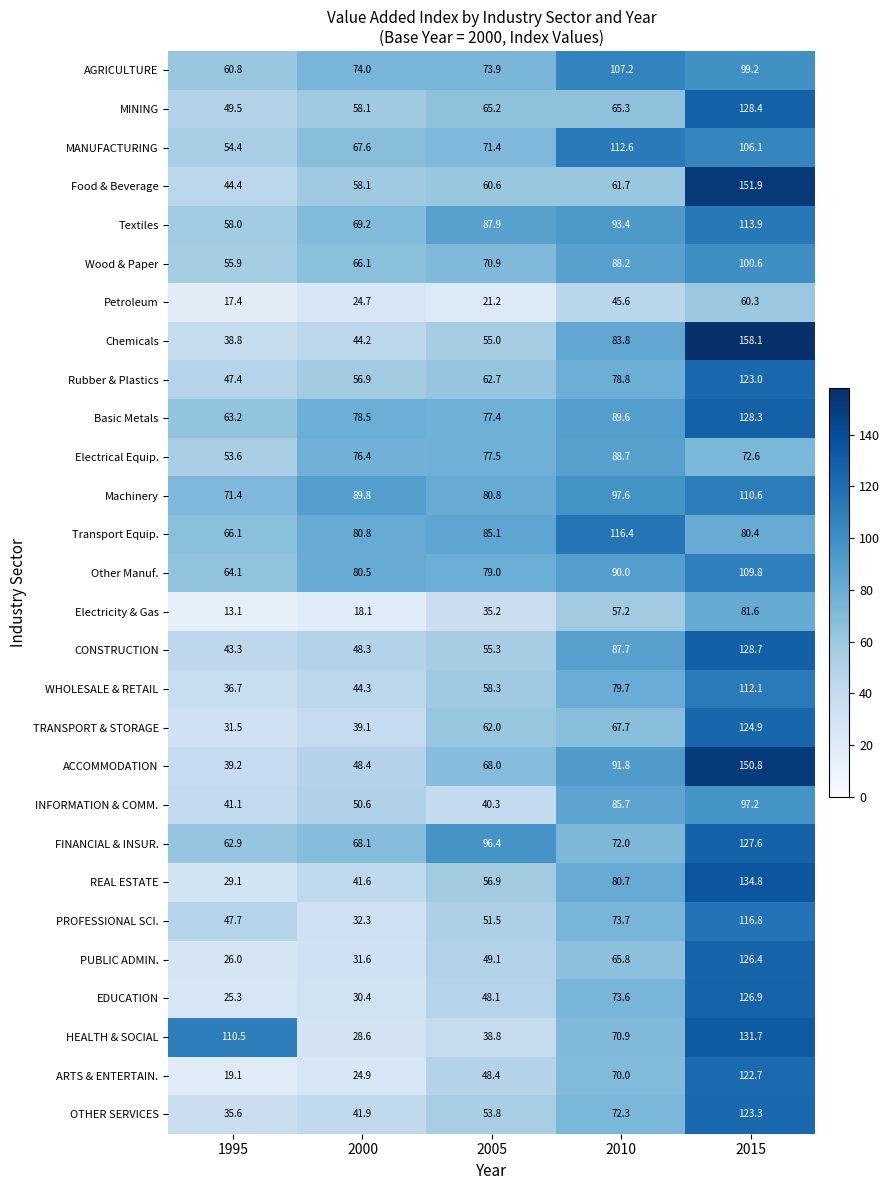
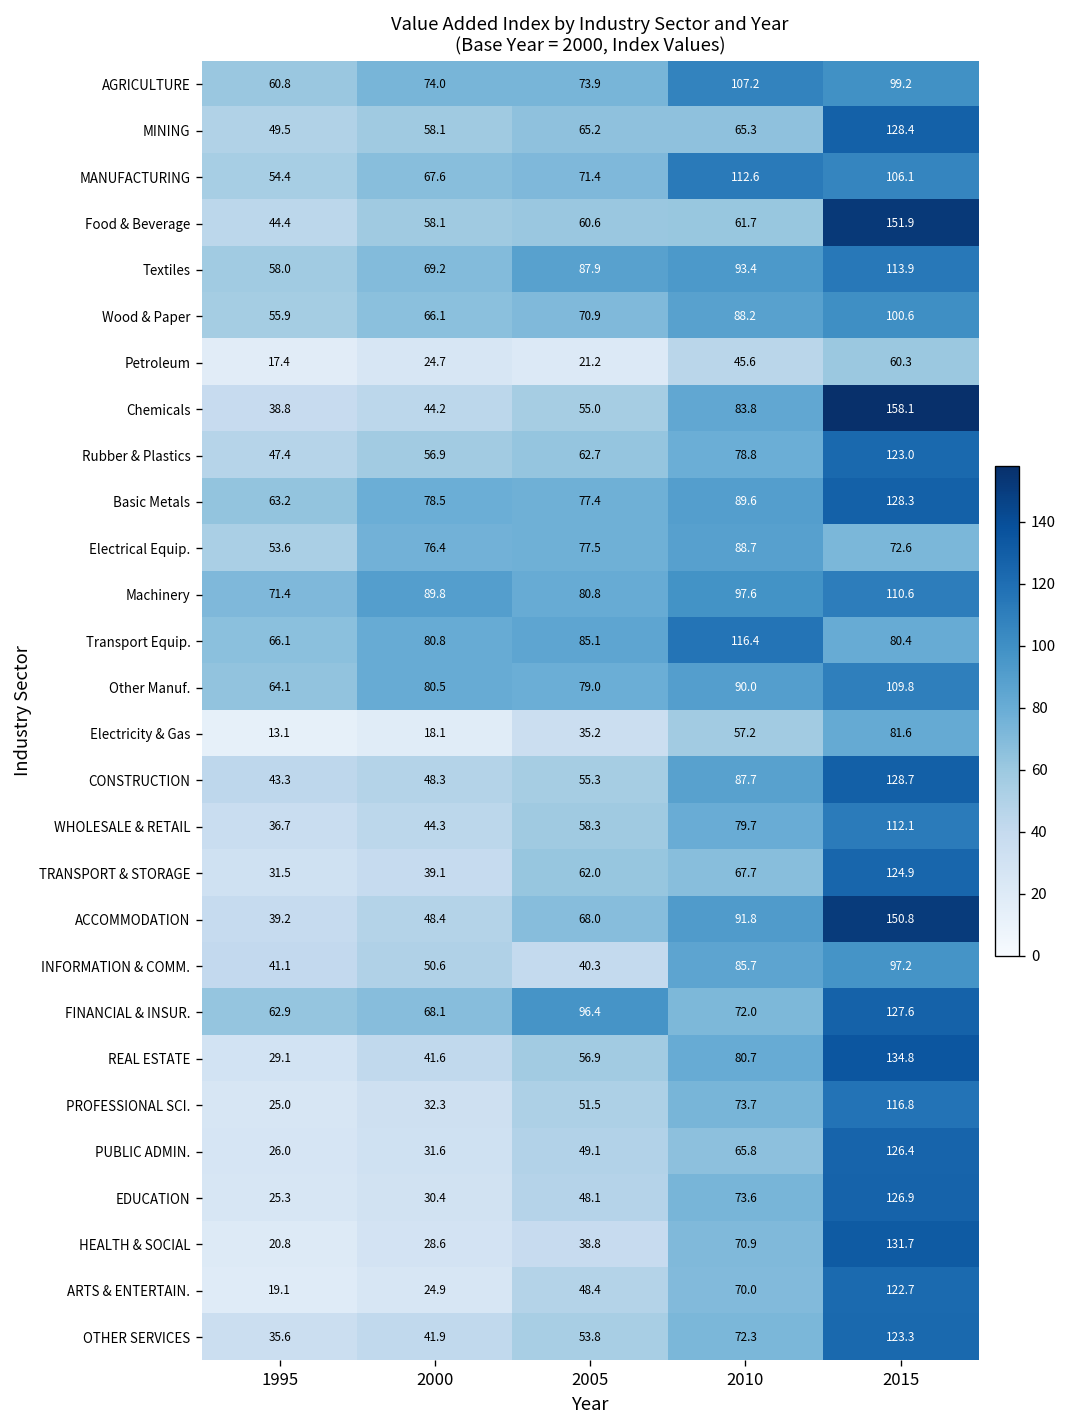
  {
    "AGRICULTURE": {
      "1995": 60.8,
      "2000": 74.0,
      "2005": 73.9,
      "2010": 107.2,
      "2015": 99.2
    },
    "MINING": {
      "1995": 49.5,
      "2000": 58.1,
      "2005": 65.2,
      "2010": 65.3,
      "2015": 128.4
    },
    "MANUFACTURING": {
      "1995": 54.4,
      "2000": 67.6,
      "2005": 71.4,
      "2010": 112.6,
      "2015": 106.1
    },
    "Food & Beverage": {
      "1995": 44.4,
      "2000": 58.1,
      "2005": 60.6,
      "2010": 61.7,
      "2015": 151.9
    },
    "Textiles": {
      "1995": 58.0,
      "2000": 69.2,
      "2005": 87.9,
      "2010": 93.4,
      "2015": 113.9
    },
    "Wood & Paper": {
      "1995": 55.9,
      "2000": 66.1,
      "2005": 70.9,
      "2010": 88.2,
      "2015": 100.6
    },
    "Petroleum": {
      "1995": 17.4,
      "2000": 24.7,
      "2005": 21.2,
      "2010": 45.6,
      "2015": 60.3
    },
    "Chemicals": {
      "1995": 38.8,
      "2000": 44.2,
      "2005": 55.0,
      "2010": 83.8,
      "2015": 158.1
    },
    "Rubber & Plastics": {
      "1995": 47.4,
      "2000": 56.9,
      "2005": 62.7,
      "2010": 78.8,
      "2015": 123.0
    },
    "Basic Metals": {
      "1995": 63.2,
      "2000": 78.5,
      "2005": 77.4,
      "2010": 89.6,
      "2015": 128.3
    },
    "Electrical Equip.": {
      "1995": 53.6,
      "2000": 76.4,
      "2005": 77.5,
      "2010": 88.7,
      "2015": 72.6
    },
    "Machinery": {
      "1995": 71.4,
      "2000": 89.8,
      "2005": 80.8,
      "2010": 97.6,
      "2015": 110.6
    },
    "Transport Equip.": {
      "1995": 66.1,
      "2000": 80.8,
      "2005": 85.1,
      "2010": 116.4,
      "2015": 80.4
    },
    "Other Manuf.": {
      "1995": 64.1,
      "2000": 80.5,
      "2005": 79.0,
      "2010": 90.0,
      "2015": 109.8
    },
    "Electricity & Gas": {
      "1995": 13.1,
      "2000": 18.1,
      "2005": 35.2,
      "2010": 57.2,
      "2015": 81.6
    },
    "CONSTRUCTION": {
      "1995": 43.3,
      "2000": 48.3,
      "2005": 55.3,
      "2010": 87.7,
      "2015": 128.7
    },
    "WHOLESALE & RETAIL": {
      "1995": 36.7,
      "2000": 44.3,
      "2005": 58.3,
      "2010": 79.7,
      "2015": 112.1
    },
    "TRANSPORT & STORAGE": {
      "1995": 31.5,
      "2000": 39.1,
      "2005": 62.0,
      "2010": 67.7,
      "2015": 124.9
    },
    "ACCOMMODATION": {
      "1995": 39.2,
      "2000": 48.4,
      "2005": 68.0,
      "2010": 91.8,
      "2015": 150.8
    },
    "INFORMATION & COMM.": {
      "1995": 41.1,
      "2000": 50.6,
      "2005": 40.3,
      "2010": 85.7,
      "2015": 97.2
    },
    "FINANCIAL & INSUR.": {
      "1995": 62.9,
      "2000": 68.1,
      "2005": 96.4,
      "2010": 72.0,
      "2015": 127.6
    },
    "REAL ESTATE": {
      "1995": 29.1,
      "2000": 41.6,
      "2005": 56.9,
      "2010": 80.7,
      "2015": 134.8
    },
    "PROFESSIONAL SCI.": {
-     "1995": 47.7,
+     "1995": 25.0,
      "2000": 32.3,
      "2005": 51.5,
      "2010": 73.7,
      "2015": 116.8
    },
    "PUBLIC ADMIN.": {
      "1995": 26.0,
      "2000": 31.6,
      "2005": 49.1,
      "2010": 65.8,
      "2015": 126.4
    },
    "EDUCATION": {
      "1995": 25.3,
      "2000": 30.4,
      "2005": 48.1,
      "2010": 73.6,
      "2015": 126.9
    },
    "HEALTH & SOCIAL": {
-     "1995": 110.5,
+     "1995": 20.8,
      "2000": 28.6,
      "2005": 38.8,
      "2010": 70.9,
      "2015": 131.7
    },
    "ARTS & ENTERTAIN.": {
      "1995": 19.1,
      "2000": 24.9,
      "2005": 48.4,
      "2010": 70.0,
      "2015": 122.7
    },
    "OTHER SERVICES": {
      "1995": 35.6,
      "2000": 41.9,
      "2005": 53.8,
      "2010": 72.3,
      "2015": 123.3
    }
  }
